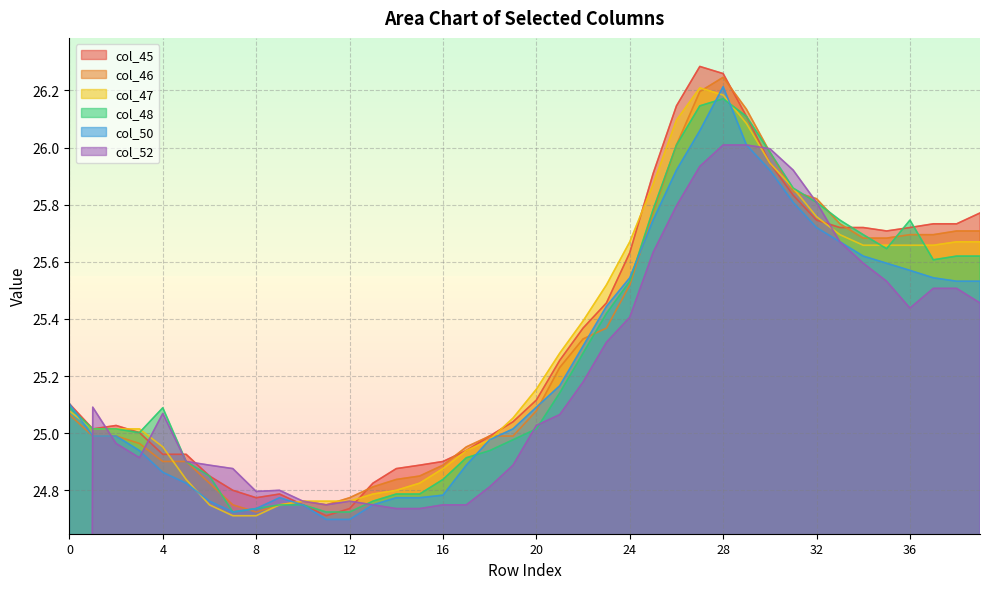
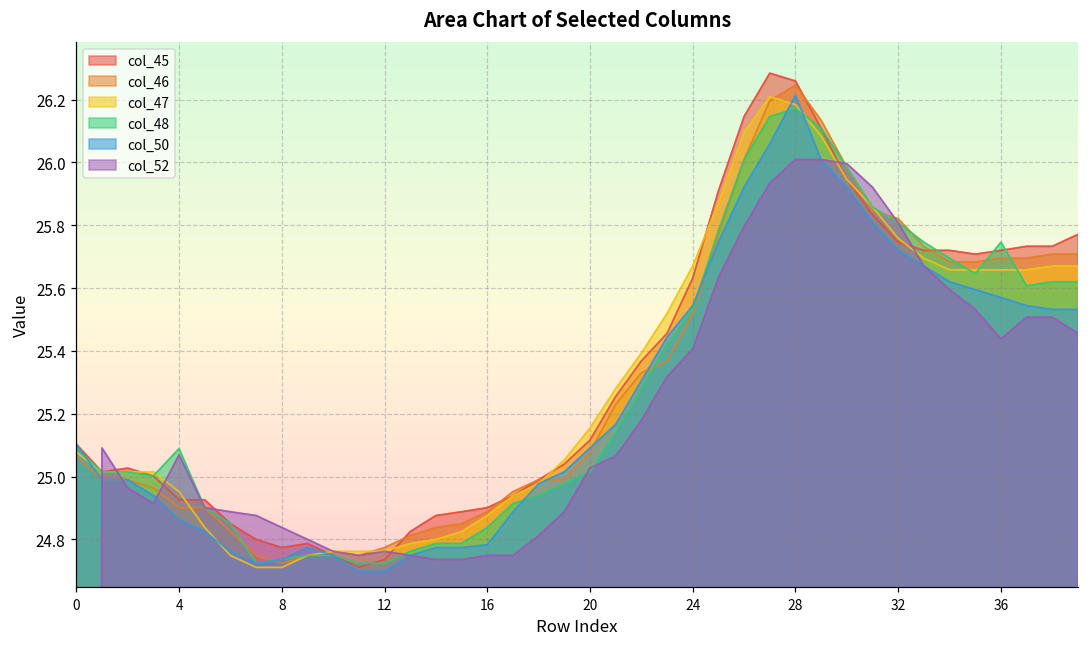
  {
    "col_47": {
      "0": 25.08,
      "4": 24.95,
      "8": 24.71,
      "16": 24.88,
      "20": 25.15,
      "24": 25.67,
      "28": 26.18,
      "32": 25.76,
      "36": 25.66
    },
    "col_48": {
      "0": 25.09,
      "4": 25.09,
      "12": 24.72,
      "16": 24.84,
      "20": 25.02,
      "24": 25.53,
      "28": 26.17,
      "36": 25.75
    },
    "col_50": {
      "4": 24.86,
      "12": 24.70,
      "16": 24.78,
      "20": 25.09,
      "24": 25.54,
      "28": 26.21,
      "32": 25.72,
      "36": 25.57
    },
    "col_52": {
      "4": 25.07,
-     "8": 24.80,
+     "8": 24.84,
      "16": 24.75,
      "20": 25.03,
      "24": 25.41,
      "28": 26.01,
      "36": 25.44
    }
  }
